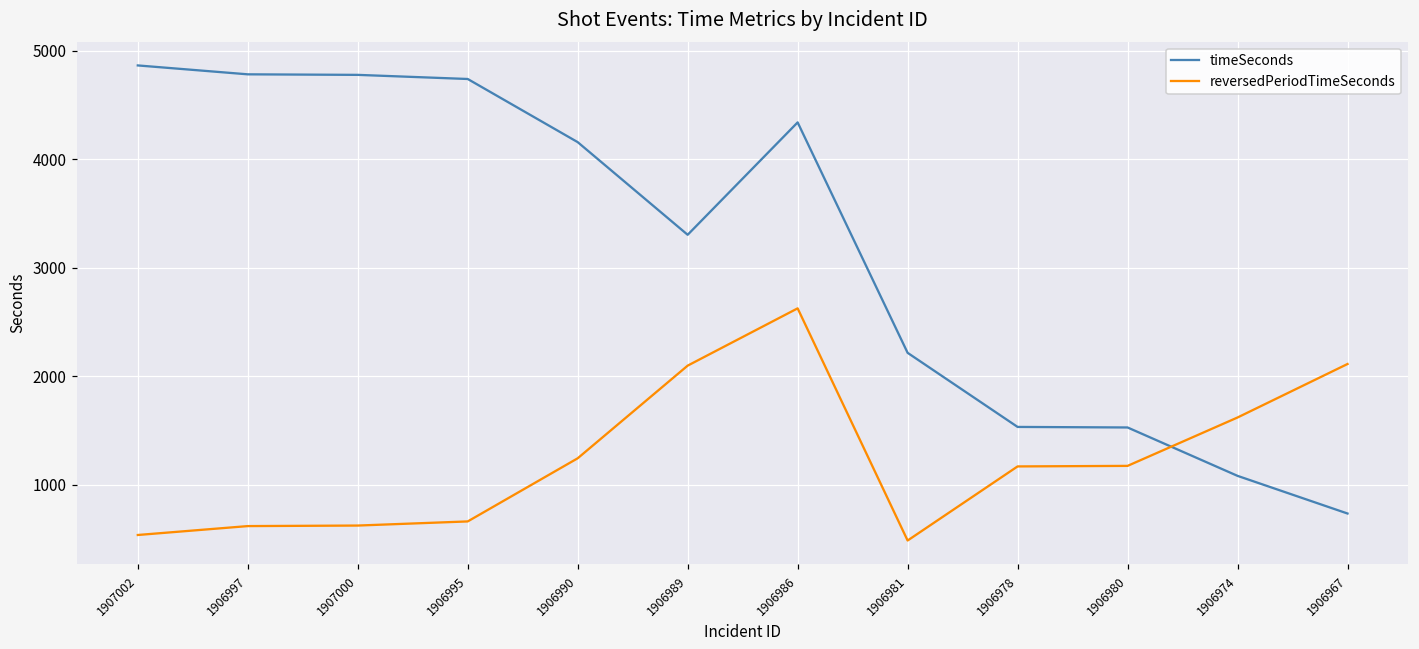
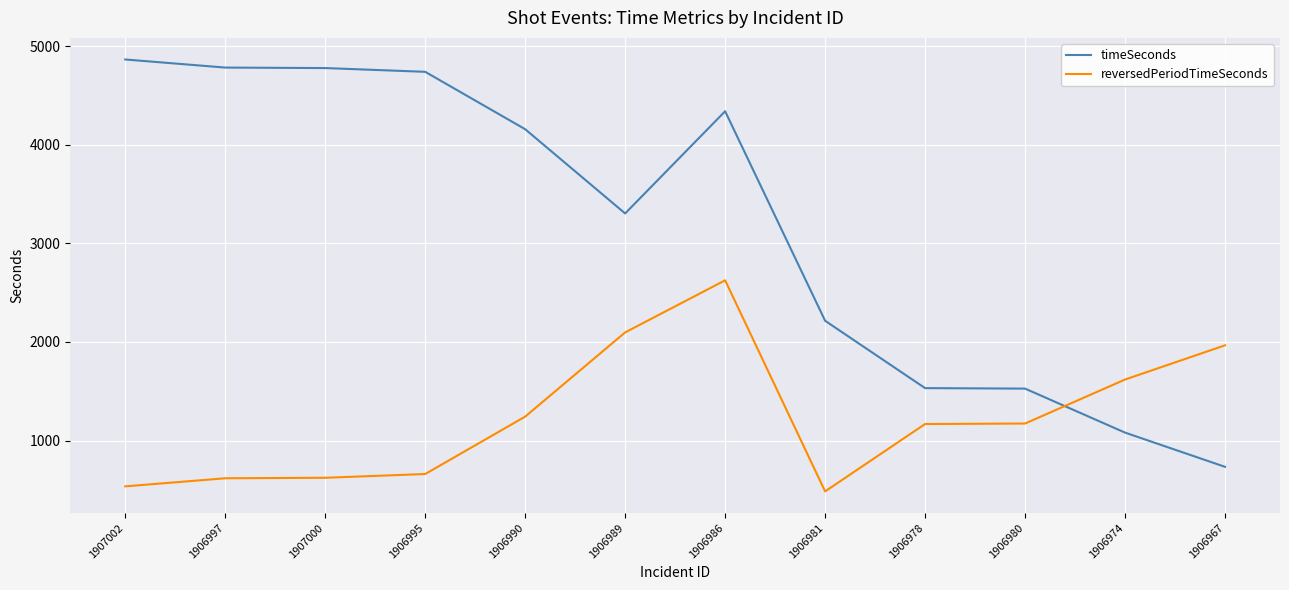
  {
    "timeSeconds": {
      "1907002": 4900,
      "1906997": 4800,
      "1907000": 4800,
      "1906995": 4700,
      "1906990": 4200,
      "1906989": 3300,
      "1906986": 4300,
      "1906981": 2200,
      "1906978": 1500,
      "1906980": 1500,
      "1906974": 1100,
      "1906967": 700
    },
    "reversedPeriodTimeSeconds": {
      "1907002": 500,
      "1906997": 600,
      "1907000": 600,
      "1906995": 700,
      "1906990": 1200,
      "1906989": 2100,
      "1906986": 2600,
      "1906981": 500,
      "1906978": 1200,
      "1906980": 1200,
      "1906974": 1600,
-     "1906967": 2100
+     "1906967": 2000
    }
  }
